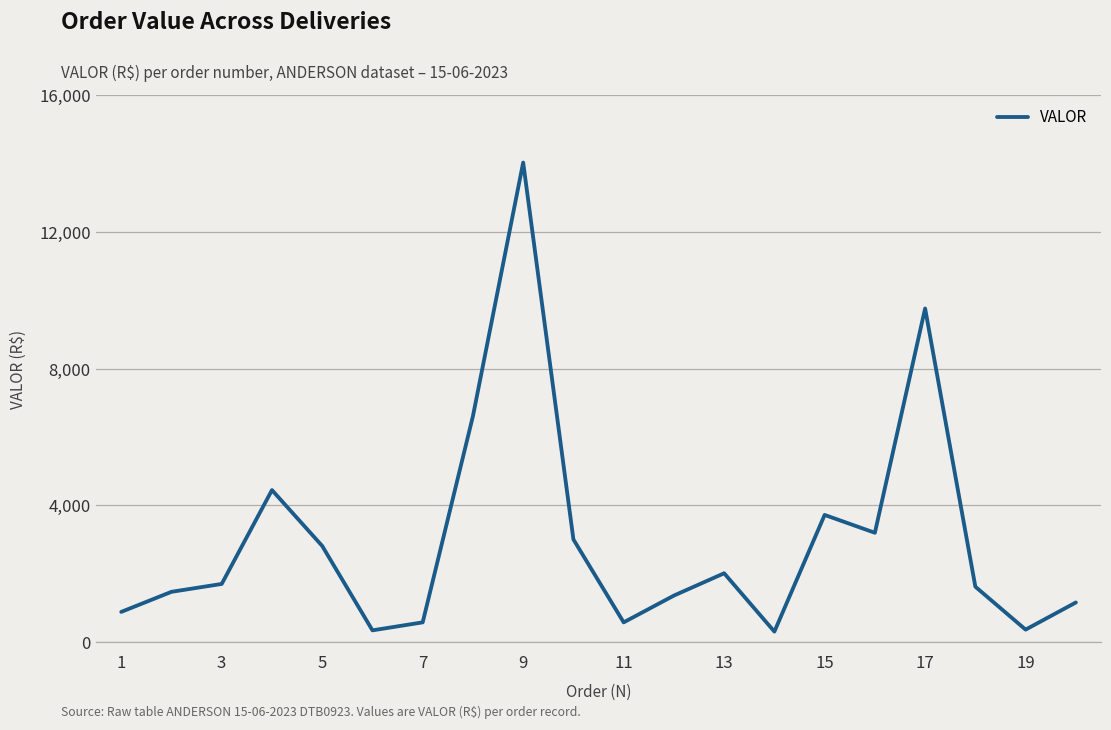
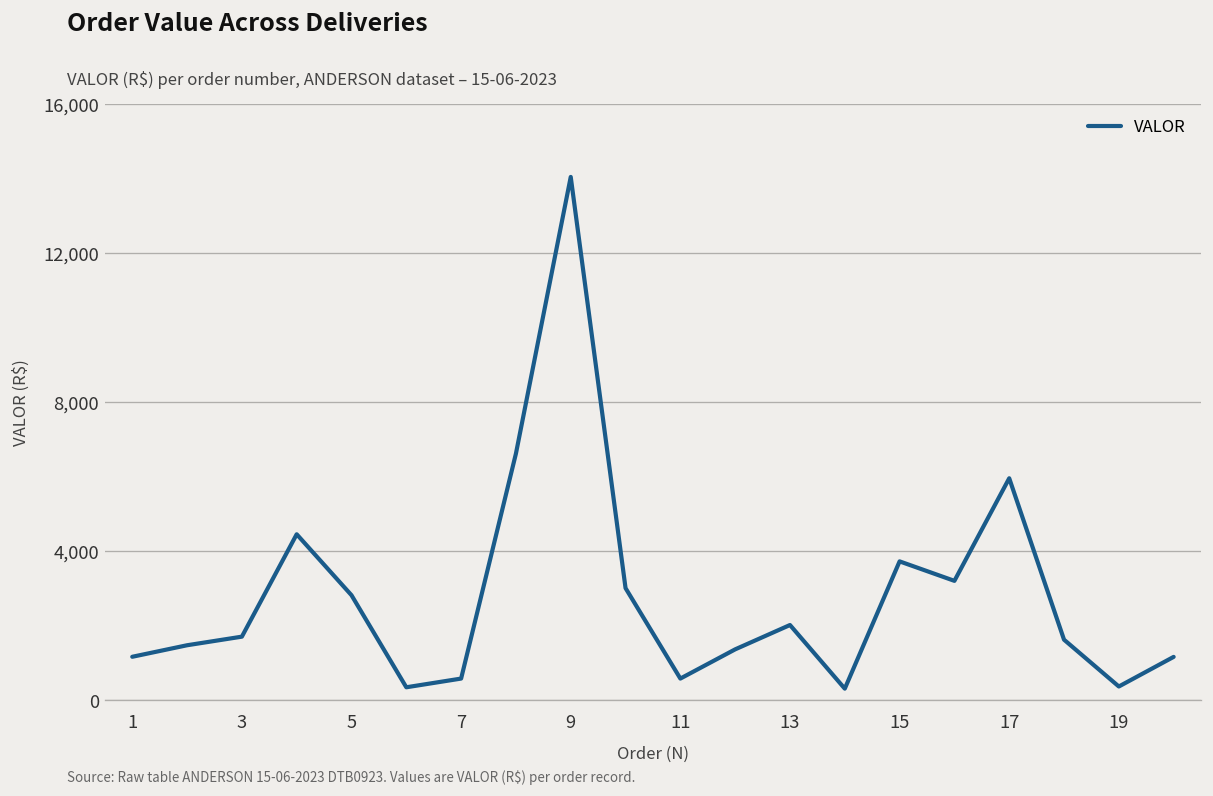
  {
-   "1": "900",
+   "1": "1,200",
    "3": "1,700",
    "5": "2,800",
    "7": "600",
    "9": "14,000",
    "11": "600",
    "13": "2,000",
    "15": "3,700",
-   "17": "9,800",
+   "17": "5,900",
    "19": "400"
  }
